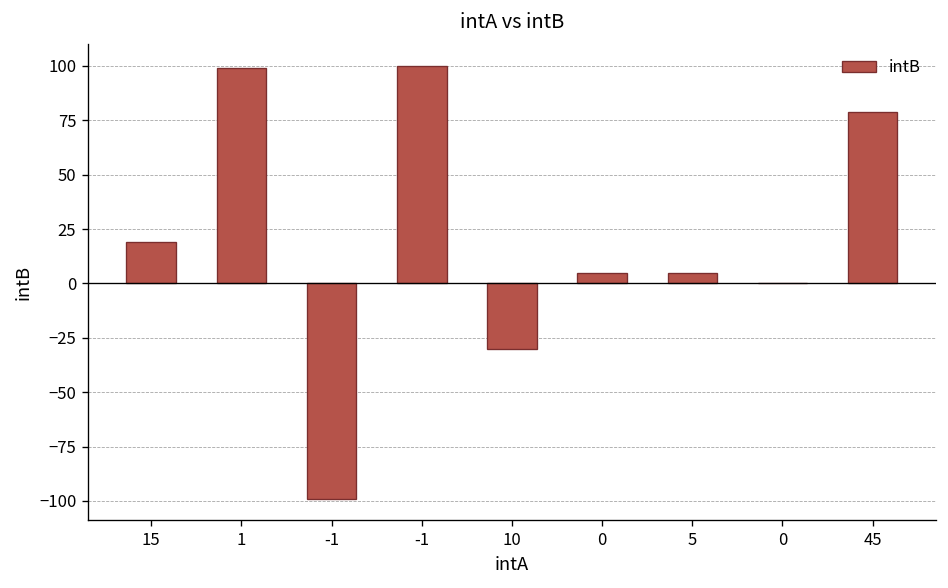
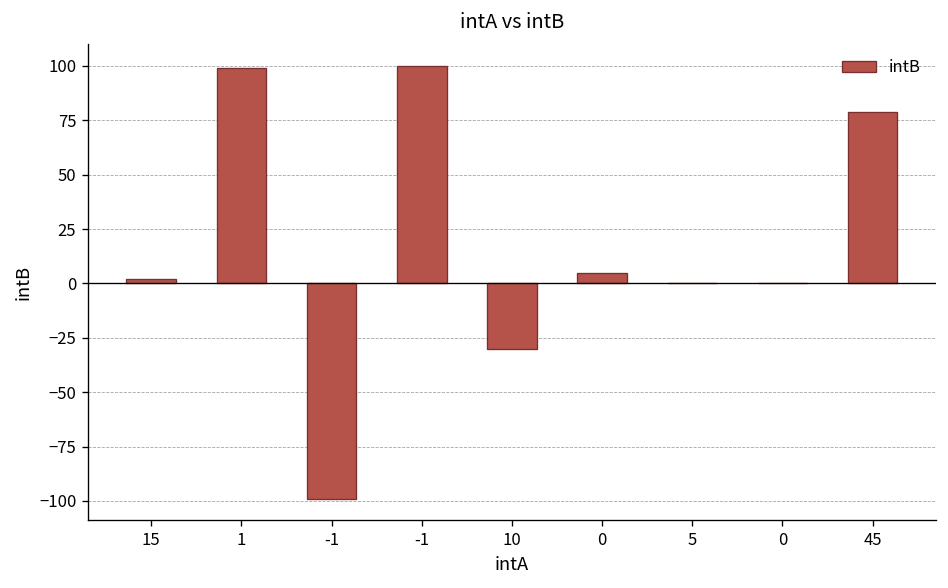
  {
-   "15": 19,
+   "15": 2,
    "1": 99,
    "10": -30,
-   "5": 5,
+   "5": 0,
    "45": 79
  }
